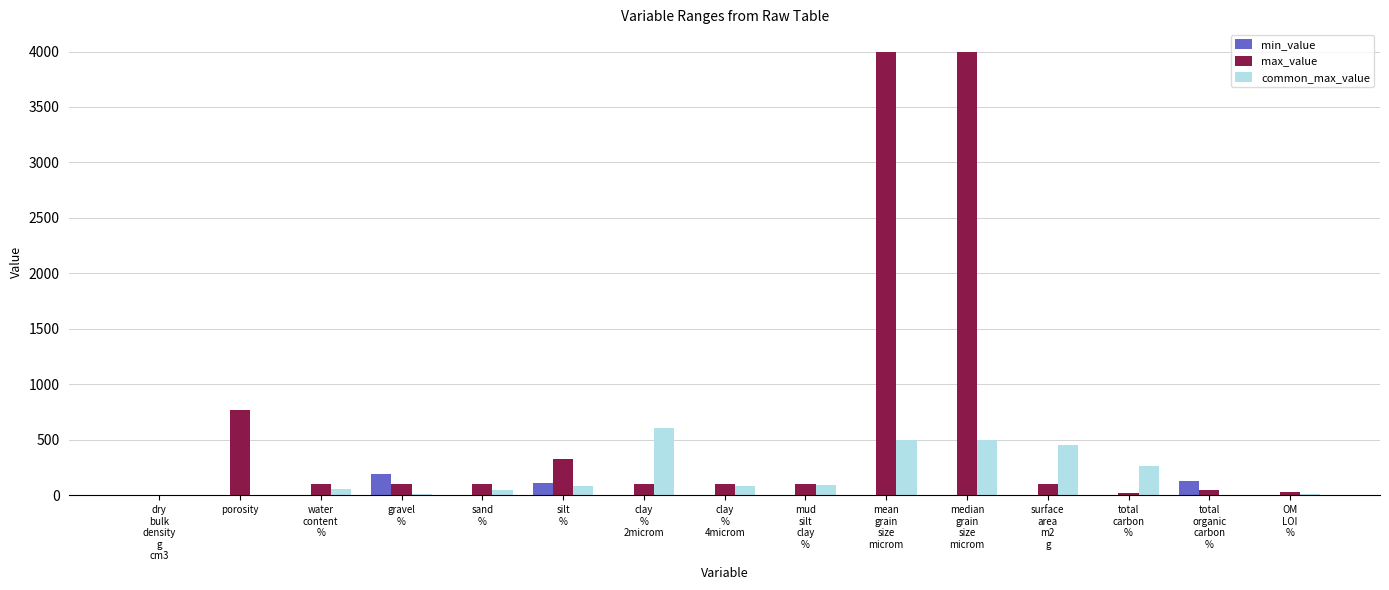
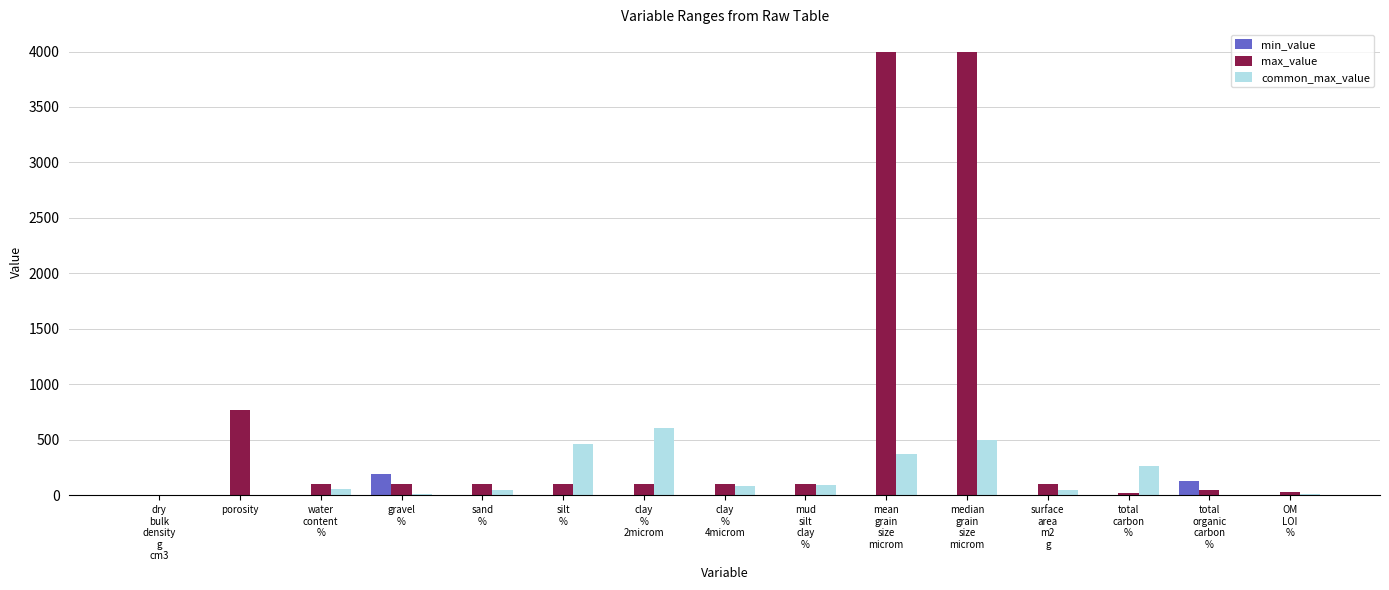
  {
    "min_value": {
      "dry bulk density g cm3": 0,
      "porosity": 0,
      "water content %": 0,
      "gravel %": 190,
      "sand %": 0,
-     "silt %": 110,
+     "silt %": 0,
      "clay % 2microm": 0,
      "clay % 4microm": 0,
      "mud silt clay %": 0,
      "surface area m2 g": 0,
      "total carbon %": 0,
      "total organic carbon %": 130,
      "OM LOI %": 0
    },
    "max_value": {
      "porosity": 760,
      "water content %": 100,
      "gravel %": 100,
      "sand %": 100,
-     "silt %": 320,
+     "silt %": 100,
      "clay % 2microm": 100,
      "clay % 4microm": 100,
      "mud silt clay %": 100,
      "mean grain size microm": 4000,
      "median grain size microm": 4000,
      "surface area m2 g": 100,
      "total organic carbon %": 50,
      "OM LOI %": 30
    },
    "common_max_value": {
      "porosity": 0,
      "water content %": 60,
      "sand %": 50,
-     "silt %": 80,
+     "silt %": 470,
      "clay % 2microm": 610,
      "clay % 4microm": 80,
      "mud silt clay %": 90,
-     "mean grain size microm": 500,
+     "mean grain size microm": 380,
      "median grain size microm": 500,
-     "surface area m2 g": 450,
+     "surface area m2 g": 50,
      "total carbon %": 270
    }
  }
